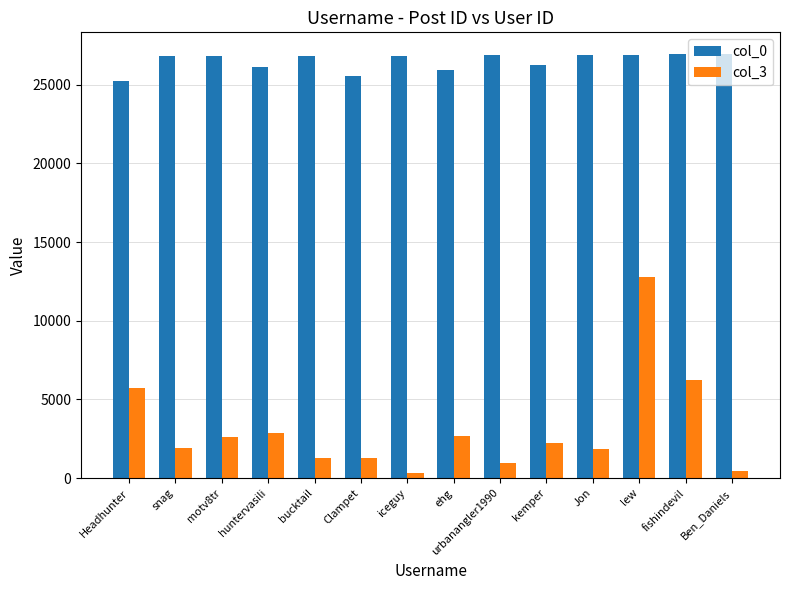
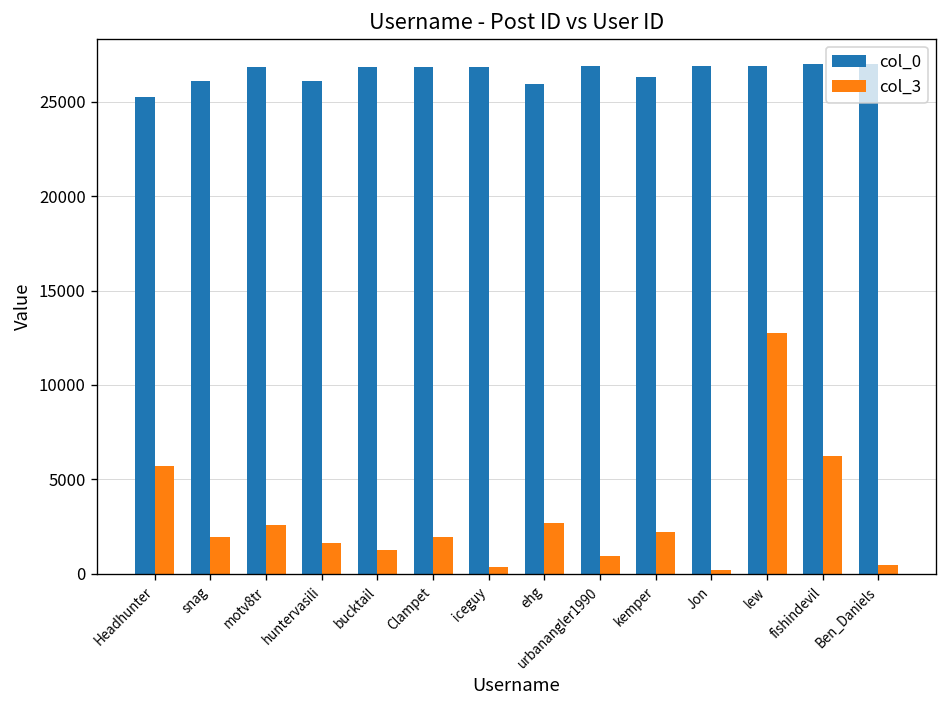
  {
    "col_0": {
      "Headhunter": 25300,
-     "snag": 26800,
+     "snag": 26100,
      "motv8tr": 26800,
      "huntervasili": 26100,
      "bucktail": 26800,
-     "Clampet": 25600,
+     "Clampet": 26800,
      "iceguy": 26900,
      "ehg": 25900,
      "urbanangler1990": 26900,
      "kemper": 26300,
      "Jon": 26900,
      "lew": 26900,
      "fishindevil": 27000
    },
    "col_3": {
      "Headhunter": 5700,
      "snag": 1900,
      "motv8tr": 2600,
-     "huntervasili": 2900,
+     "huntervasili": 1600,
      "bucktail": 1300,
-     "Clampet": 1300,
+     "Clampet": 1900,
      "iceguy": 300,
      "ehg": 2700,
      "urbanangler1990": 900,
      "kemper": 2200,
-     "Jon": 1800,
+     "Jon": 200,
      "lew": 12800,
      "fishindevil": 6300,
      "Ben_Daniels": 400
    }
  }
